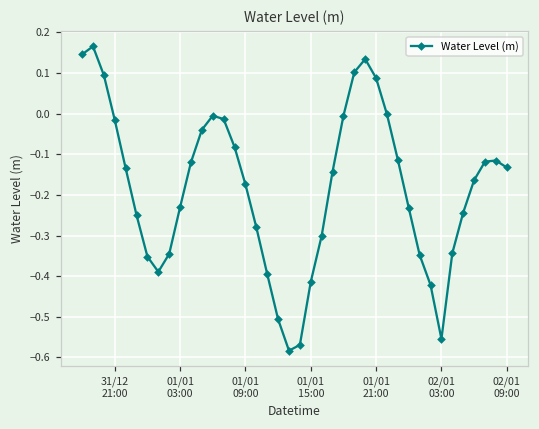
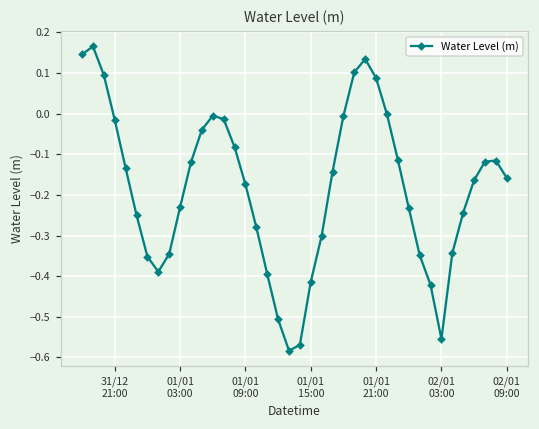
  {
    "31/12 21:00": -0.02,
    "01/01 03:00": -0.23,
    "01/01 09:00": -0.17,
    "01/01 15:00": -0.41,
    "01/01 21:00": 0.09,
    "02/01 03:00": -0.55,
-   "02/01 09:00": -0.13
+   "02/01 09:00": -0.16
  }
